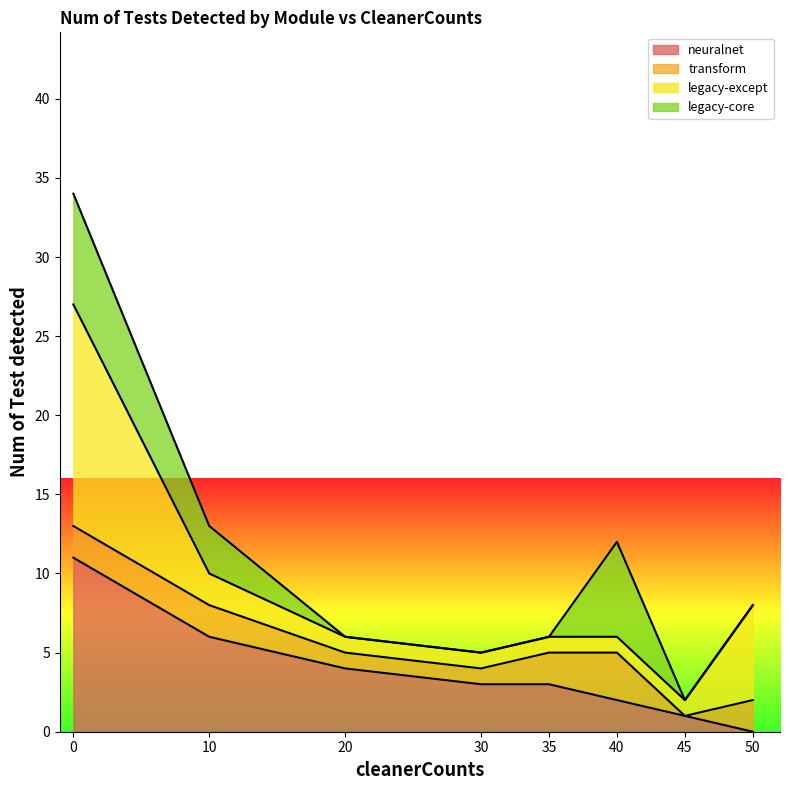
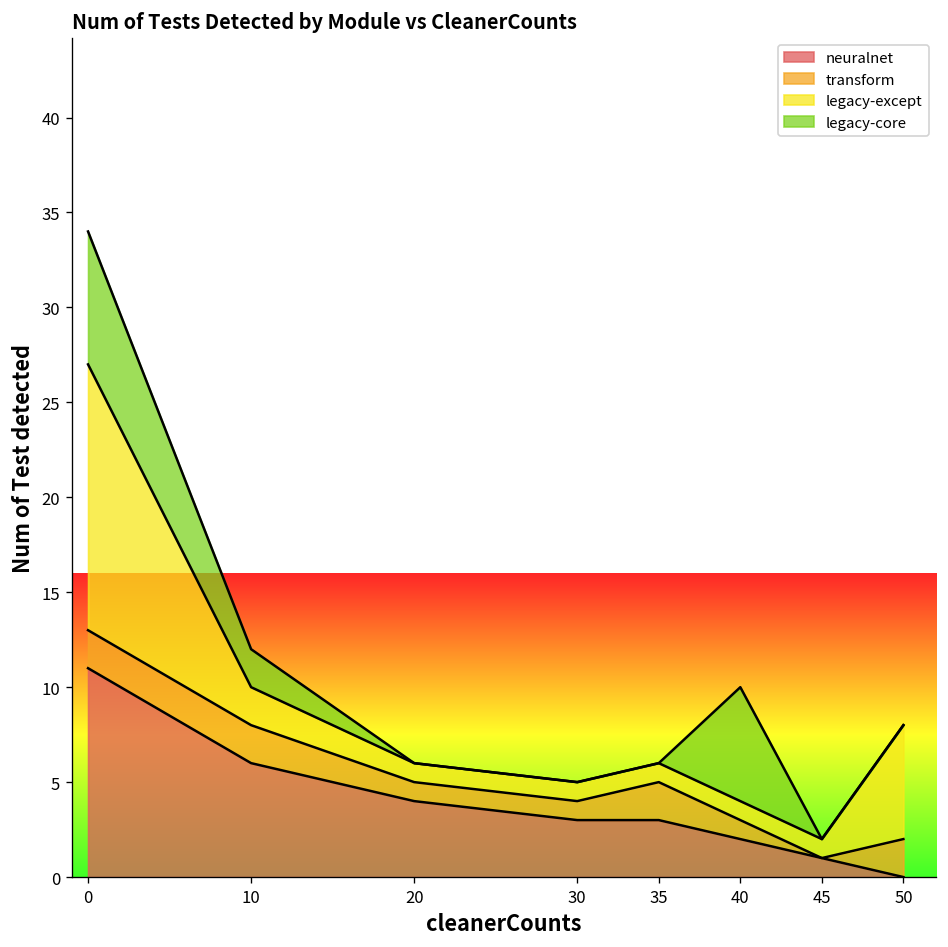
  {
    "neuralnet": {
      "0": 11,
      "10": 6,
      "20": 4,
      "30": 3,
      "35": 3,
      "40": 2,
      "50": 0
    },
    "transform": {
      "0": 2,
      "10": 2,
      "20": 1,
      "30": 1,
      "35": 2,
-     "40": 3,
+     "40": 1,
      "50": 2
    },
    "legacy-except": {
      "0": 14,
      "10": 2,
      "40": 1
    },
    "legacy-core": {
      "0": 7,
-     "10": 3,
+     "10": 2,
      "40": 6
    }
  }
